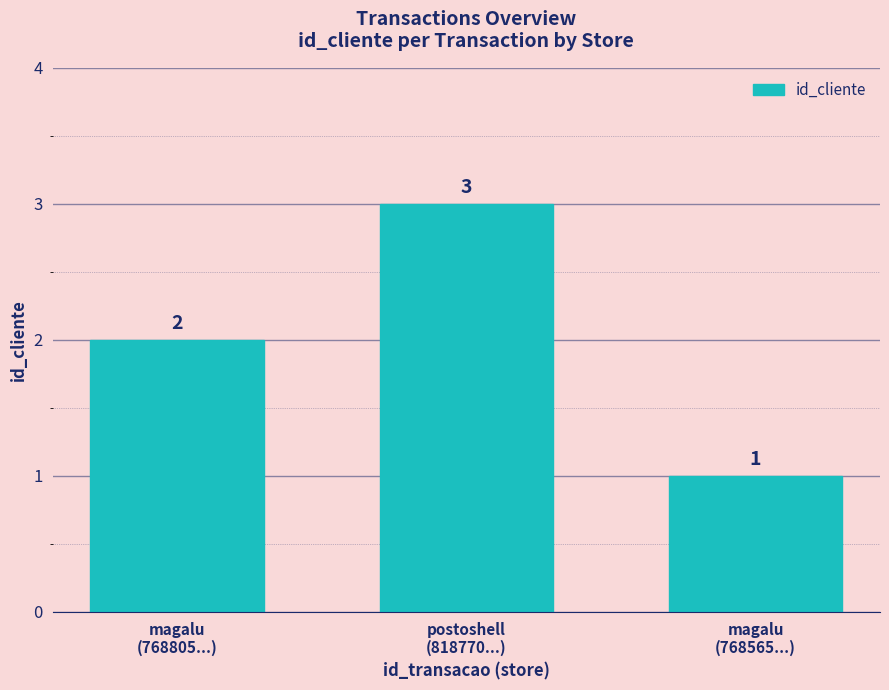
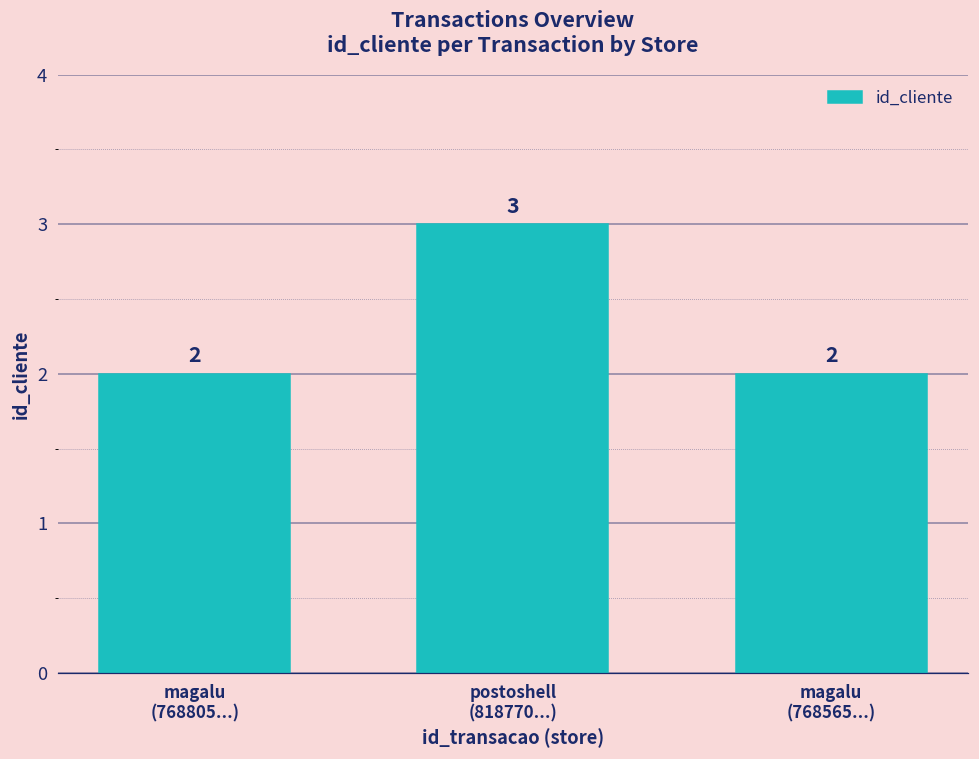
  {
    "magalu (768805...)": 2,
    "postoshell (818770...)": 3,
-   "magalu (768565...)": 1
+   "magalu (768565...)": 2
  }
